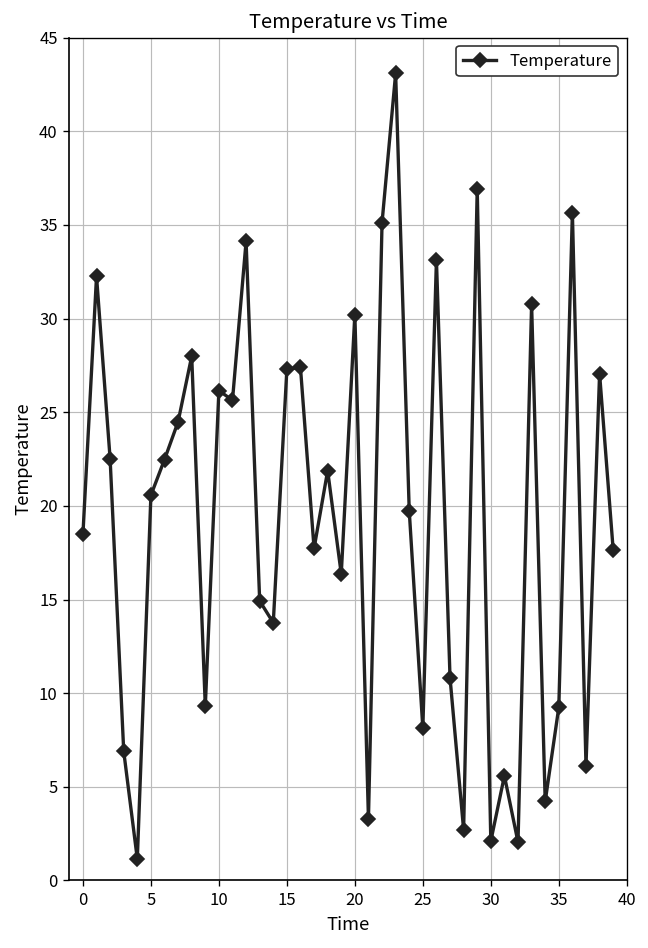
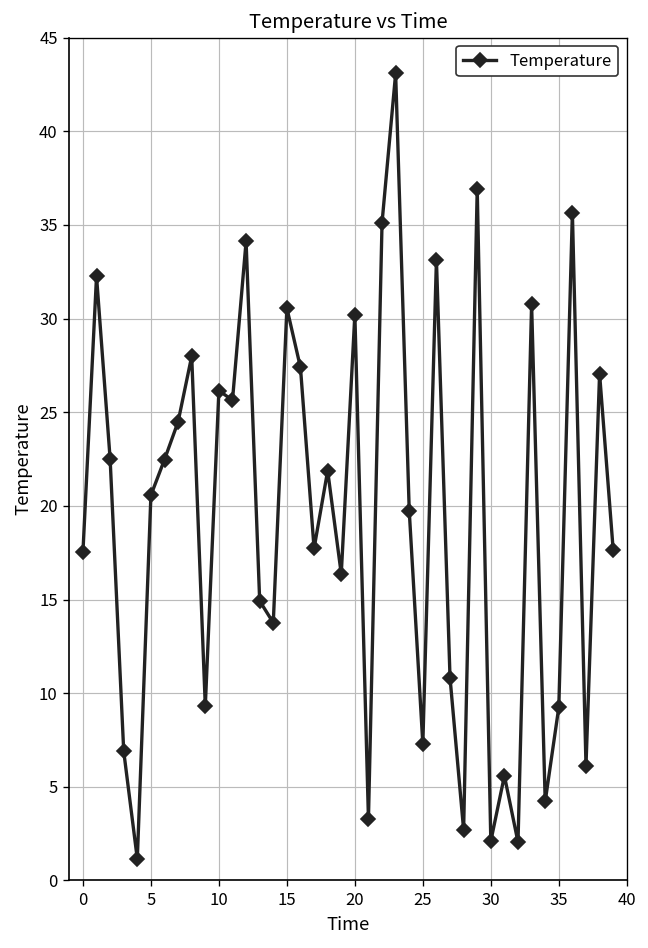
  {
-   "0": 18.5,
+   "0": 17.5,
    "5": 20.6,
    "10": 26.2,
-   "15": 27.3,
+   "15": 30.6,
    "20": 30.2,
-   "25": 8.1,
+   "25": 7.3,
    "30": 2.1,
    "35": 9.2
  }
